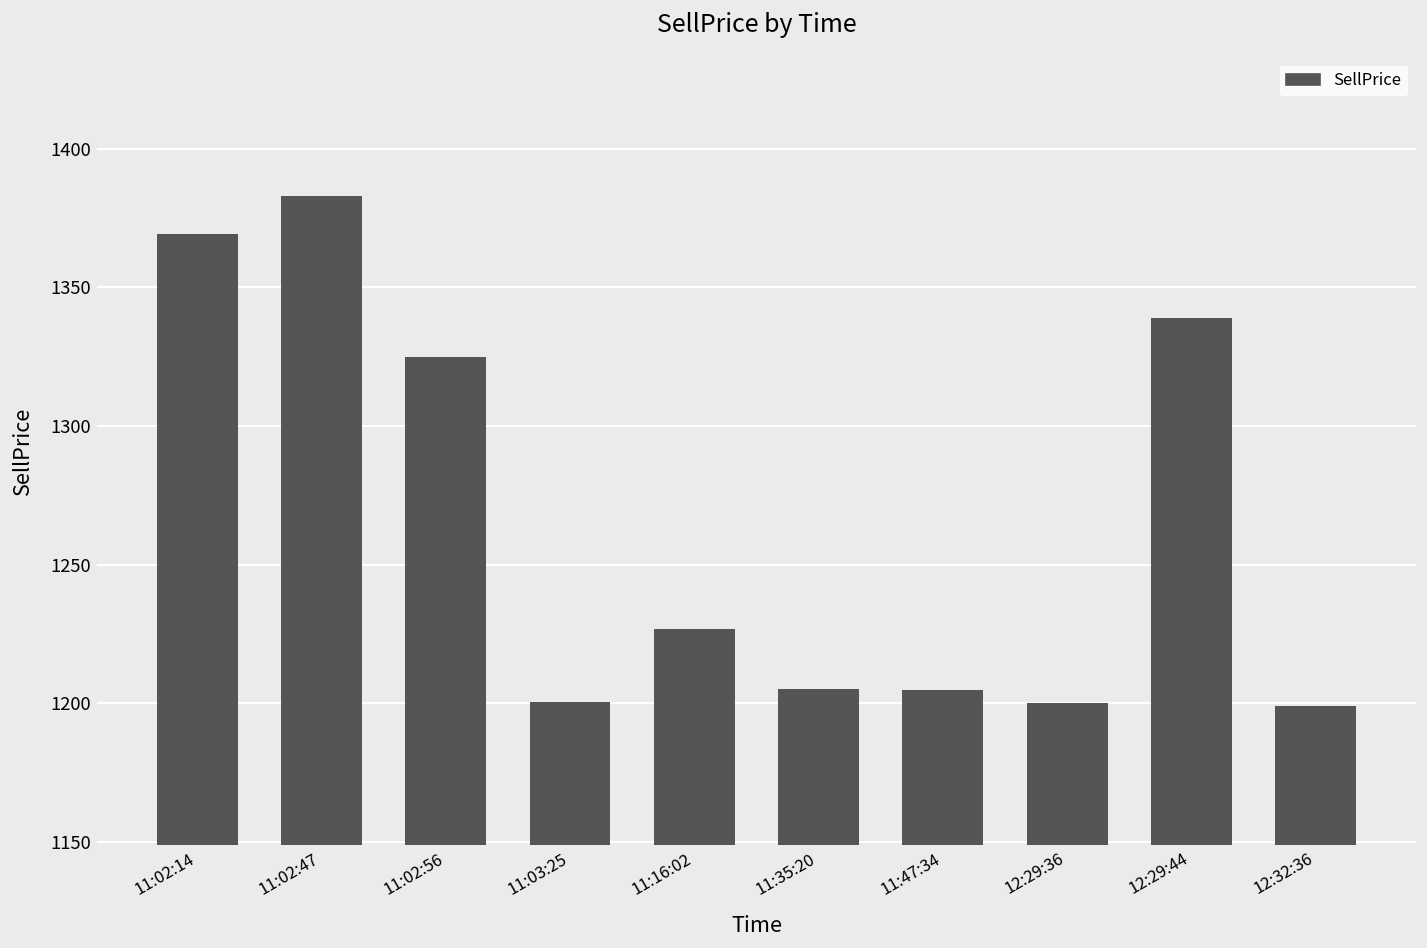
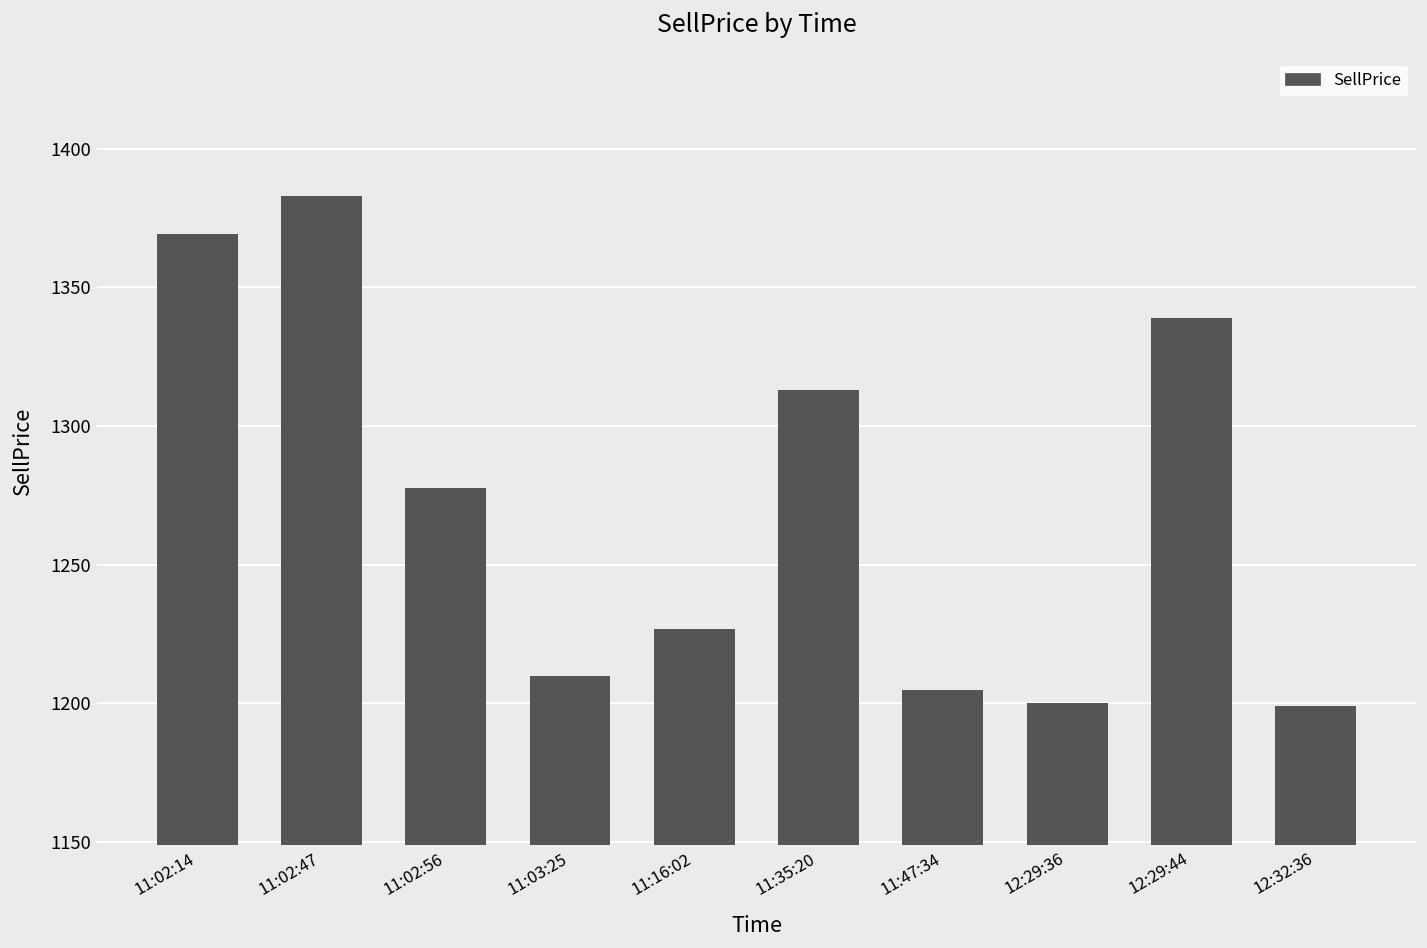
  {
    "11:02:14": 1369,
    "11:02:47": 1383,
-   "11:02:56": 1325,
-   "11:03:25": 1200,
+   "11:02:56": 1278,
+   "11:03:25": 1210,
    "11:16:02": 1227,
-   "11:35:20": 1205,
+   "11:35:20": 1313,
    "11:47:34": 1205,
    "12:29:36": 1200,
    "12:29:44": 1339,
    "12:32:36": 1199
  }
